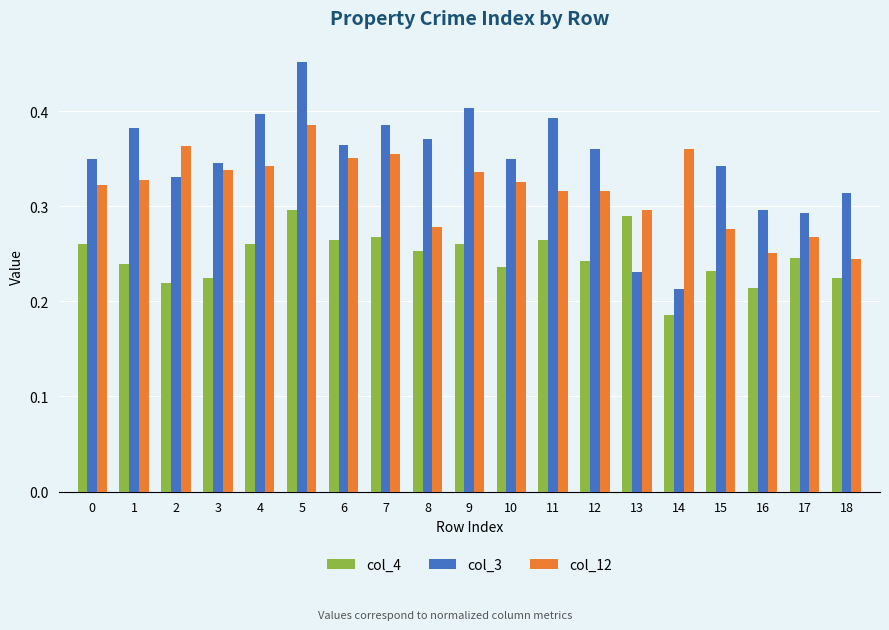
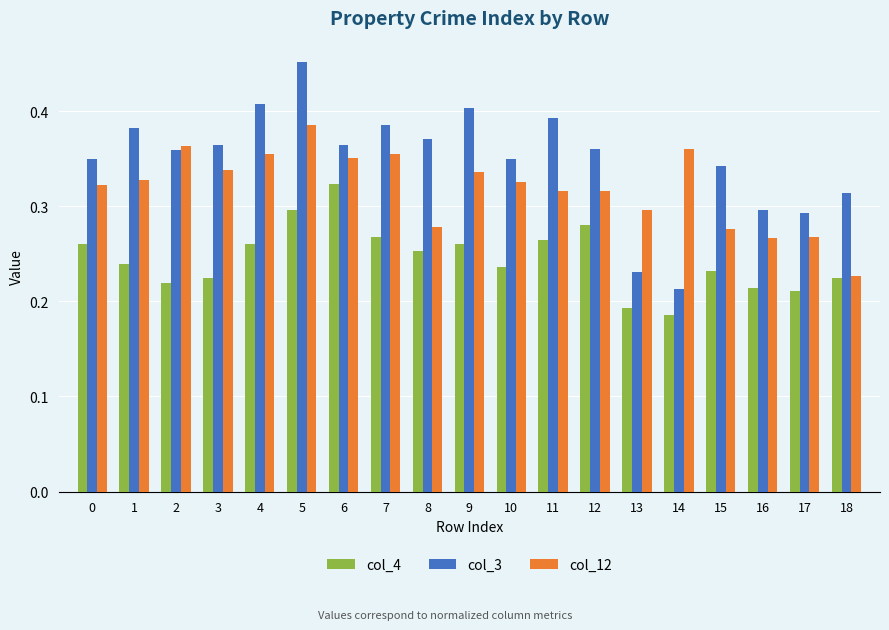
  {
    "col_4": {
      "0": 0.26,
      "1": 0.24,
      "2": 0.22,
      "3": 0.23,
      "4": 0.26,
      "5": 0.30,
-     "6": 0.26,
+     "6": 0.32,
      "7": 0.27,
      "8": 0.25,
      "9": 0.26,
      "10": 0.24,
      "11": 0.26,
-     "12": 0.24,
-     "13": 0.29,
+     "12": 0.28,
+     "13": 0.19,
      "14": 0.19,
      "15": 0.23,
      "16": 0.21,
-     "17": 0.25,
+     "17": 0.21,
      "18": 0.23
    },
    "col_3": {
      "0": 0.35,
      "1": 0.38,
-     "2": 0.33,
-     "3": 0.35,
-     "4": 0.40,
+     "2": 0.36,
+     "3": 0.36,
+     "4": 0.41,
      "5": 0.45,
      "6": 0.36,
      "7": 0.39,
      "8": 0.37,
      "9": 0.40,
      "10": 0.35,
      "11": 0.39,
      "12": 0.36,
      "13": 0.23,
      "14": 0.21,
      "15": 0.34,
      "16": 0.30,
      "17": 0.29,
      "18": 0.31
    },
    "col_12": {
      "0": 0.32,
      "1": 0.33,
      "2": 0.36,
      "3": 0.34,
-     "4": 0.34,
+     "4": 0.35,
      "5": 0.39,
      "6": 0.35,
      "7": 0.36,
      "8": 0.28,
      "9": 0.34,
      "10": 0.33,
      "11": 0.32,
      "12": 0.32,
      "13": 0.30,
      "14": 0.36,
      "15": 0.28,
-     "16": 0.25,
+     "16": 0.27,
      "17": 0.27,
-     "18": 0.24
+     "18": 0.23
    }
  }
